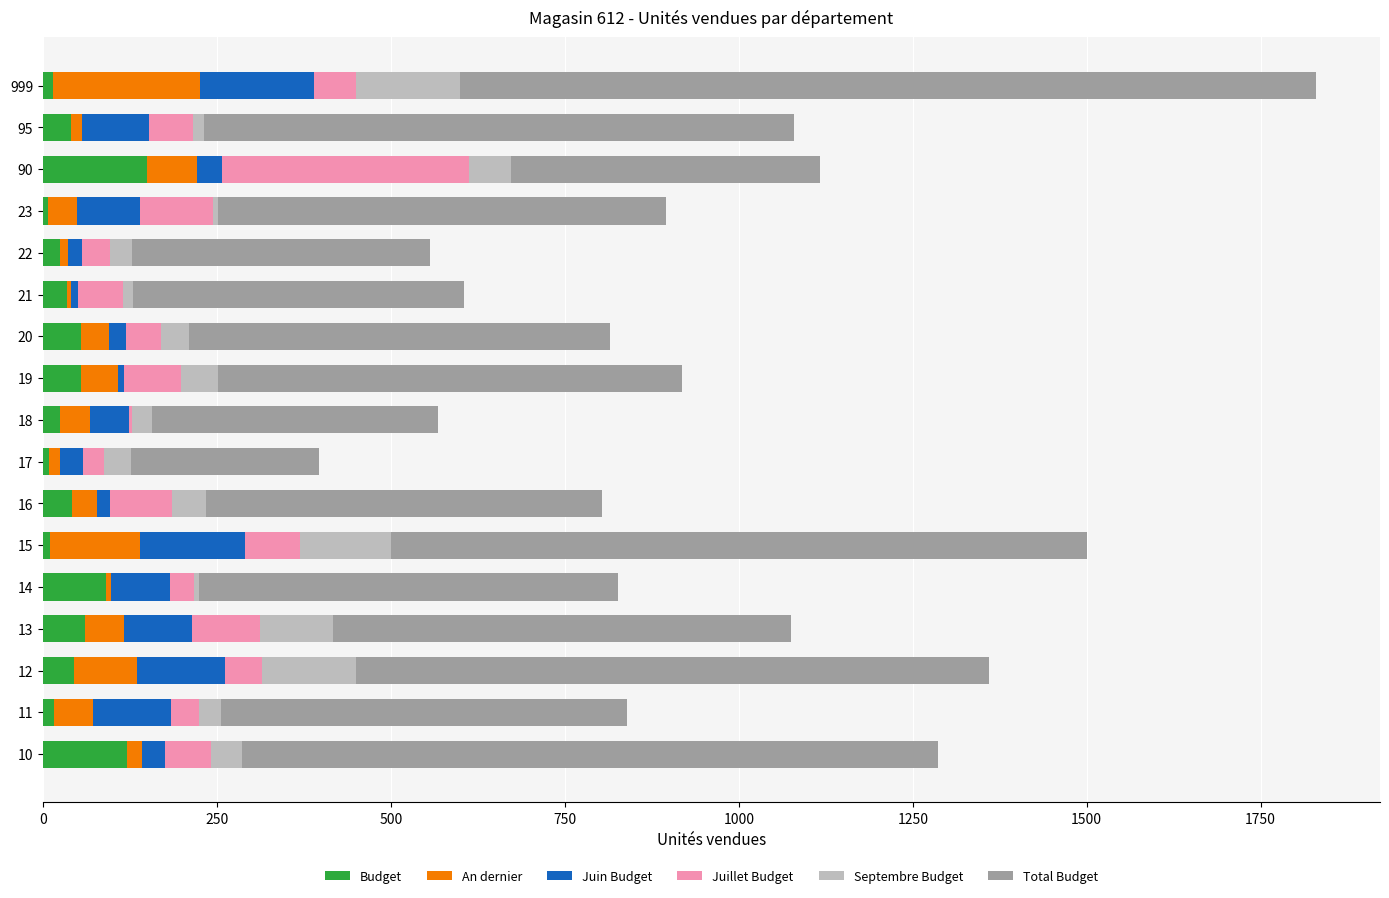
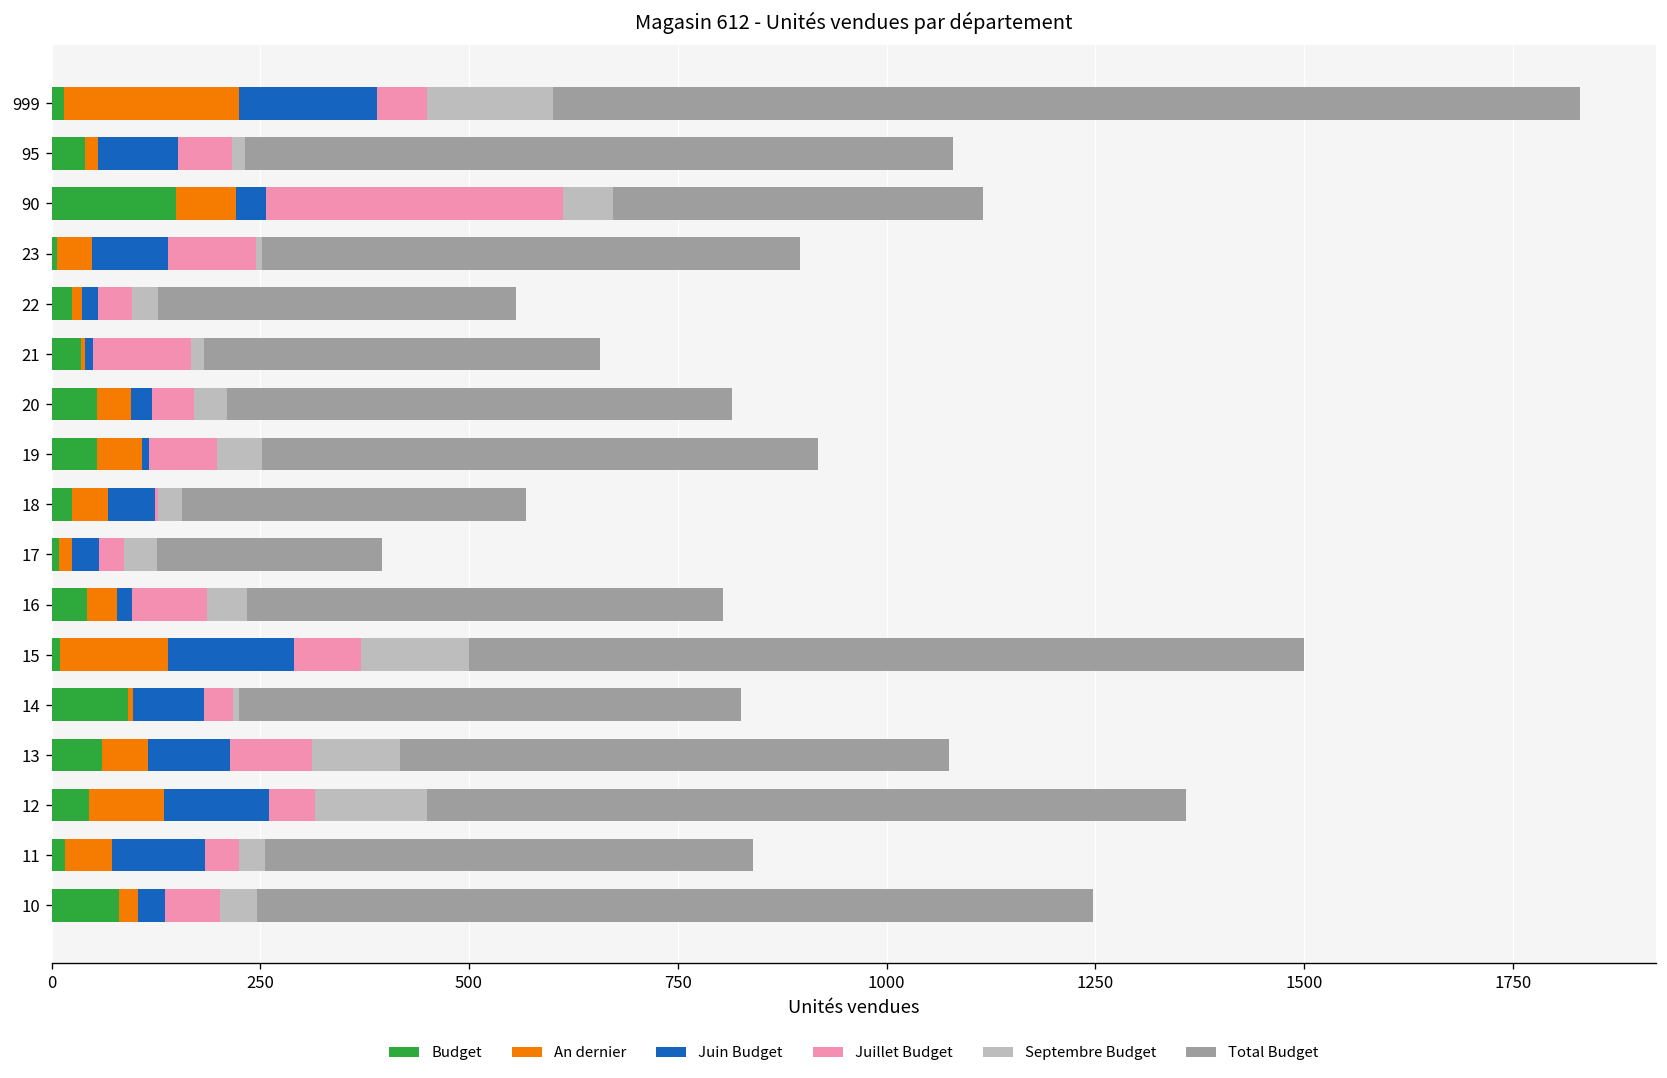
  {
    "Budget": {
      "999": 20,
      "95": 40,
      "90": 150,
      "23": 10,
      "22": 20,
      "21": 40,
      "20": 60,
      "19": 50,
      "18": 20,
      "17": 10,
      "16": 40,
      "15": 10,
      "14": 90,
      "13": 60,
      "12": 50,
      "11": 20,
-     "10": 120
+     "10": 80
    },
    "An dernier": {
      "999": 210,
      "95": 20,
      "90": 70,
      "23": 40,
      "22": 10,
      "21": 10,
      "20": 40,
      "19": 50,
      "18": 40,
      "17": 20,
      "16": 40,
      "15": 130,
      "14": 10,
      "13": 60,
      "12": 90,
      "11": 60,
      "10": 20
    },
    "Juin Budget": {
      "999": 170,
      "95": 100,
      "90": 40,
      "23": 90,
      "22": 20,
      "21": 10,
      "20": 30,
      "19": 10,
      "18": 60,
      "17": 30,
      "16": 20,
      "15": 150,
      "14": 80,
      "13": 100,
      "12": 130,
      "11": 110,
      "10": 30
    },
    "Juillet Budget": {
      "999": 60,
      "95": 60,
      "90": 360,
      "23": 110,
      "22": 40,
-     "21": 70,
+     "21": 120,
      "20": 50,
      "19": 80,
      "18": 0,
      "17": 30,
      "16": 90,
      "15": 80,
      "14": 40,
      "13": 100,
      "12": 50,
      "11": 40,
      "10": 70
    }
  }
